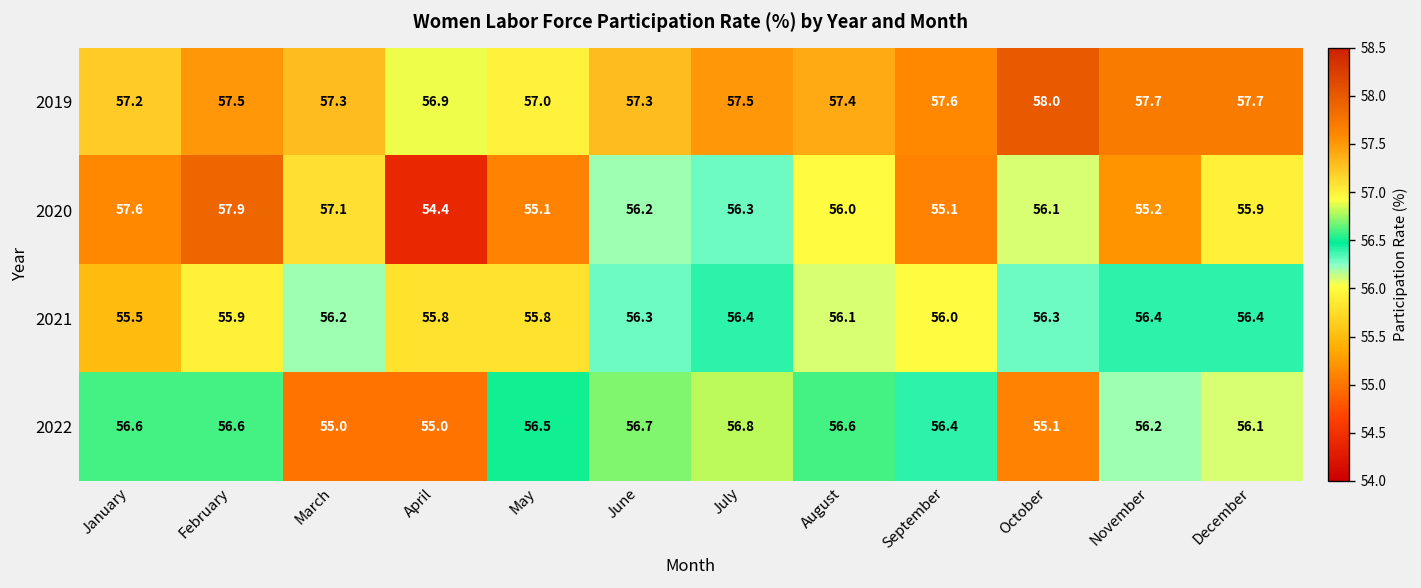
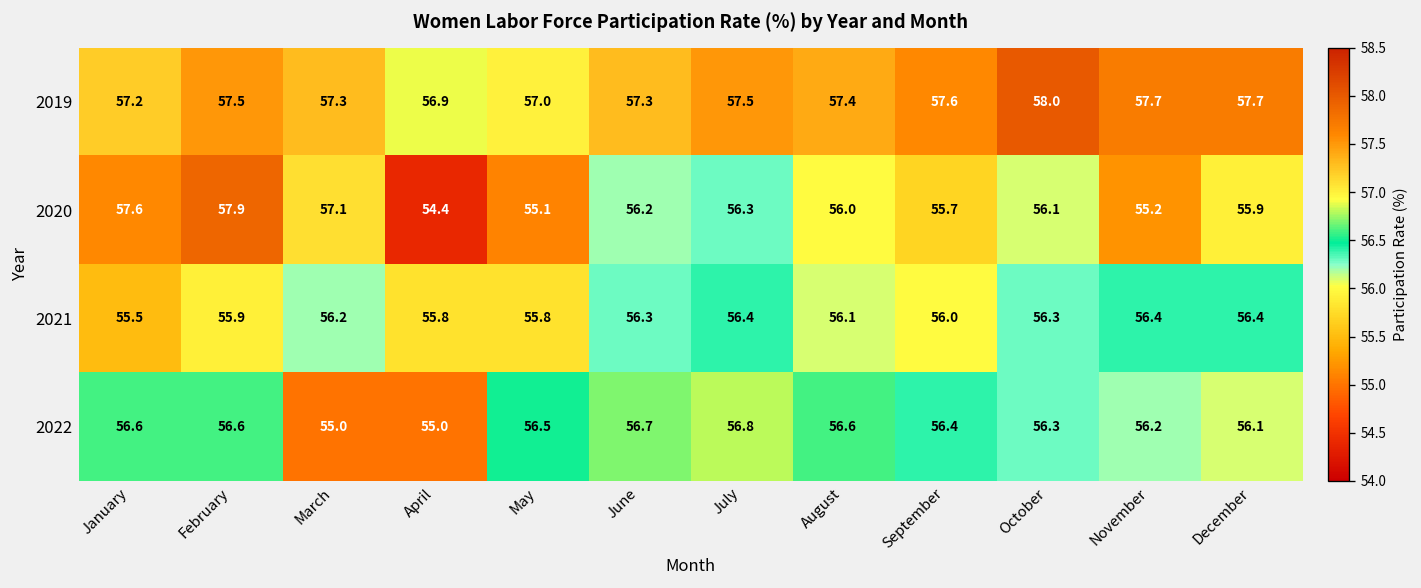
  {
    "2019": {
      "January": 57.2,
      "February": 57.5,
      "March": 57.3,
      "April": 56.9,
      "May": 57.0,
      "June": 57.3,
      "July": 57.5,
      "August": 57.4,
      "September": 57.6,
      "October": 58.0,
      "November": 57.7,
      "December": 57.7
    },
    "2020": {
      "January": 57.6,
      "February": 57.9,
      "March": 57.1,
      "April": 54.4,
      "May": 55.1,
      "June": 56.2,
      "July": 56.3,
      "August": 56.0,
-     "September": 55.1,
+     "September": 55.7,
      "October": 56.1,
      "November": 55.2,
      "December": 55.9
    },
    "2021": {
      "January": 55.5,
      "February": 55.9,
      "March": 56.2,
      "April": 55.8,
      "May": 55.8,
      "June": 56.3,
      "July": 56.4,
      "August": 56.1,
      "September": 56.0,
      "October": 56.3,
      "November": 56.4,
      "December": 56.4
    },
    "2022": {
      "January": 56.6,
      "February": 56.6,
      "March": 55.0,
      "April": 55.0,
      "May": 56.5,
      "June": 56.7,
      "July": 56.8,
      "August": 56.6,
      "September": 56.4,
-     "October": 55.1,
+     "October": 56.3,
      "November": 56.2,
      "December": 56.1
    }
  }
